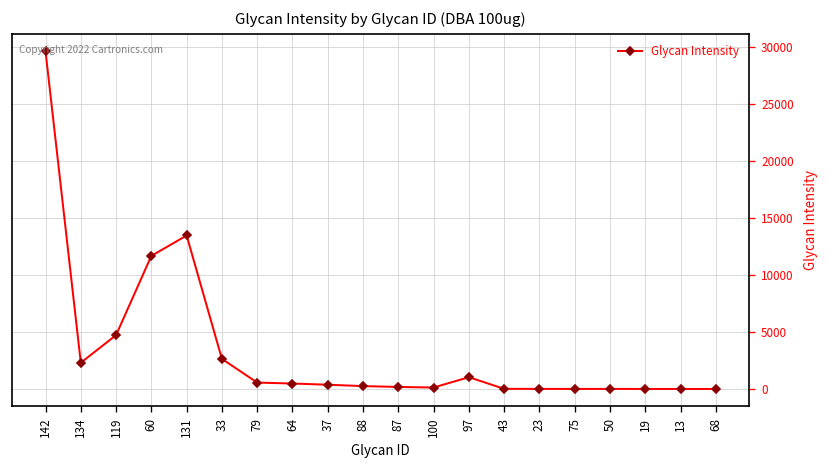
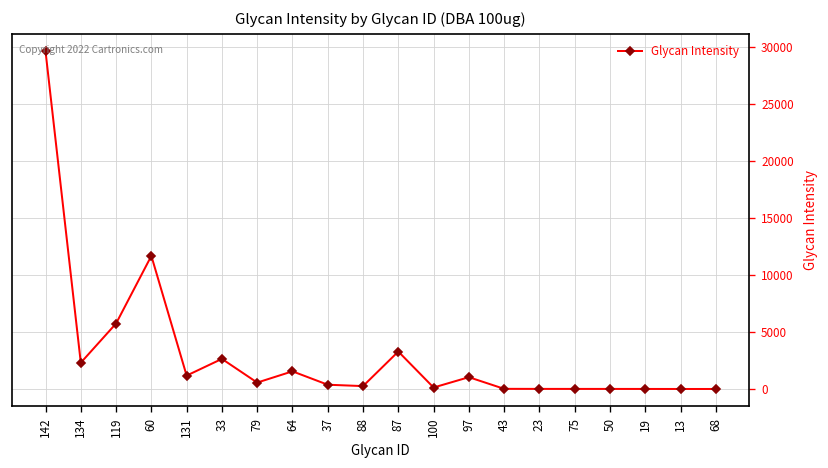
  {
    "134": 2000,
-   "119": 5000,
+   "119": 6000,
    "60": 12000,
-   "131": 13000,
+   "131": 1000,
    "33": 3000,
    "79": 1000,
-   "64": 1000,
+   "64": 2000,
    "37": 0,
    "88": 0,
-   "87": 0,
+   "87": 3000,
    "100": 0,
    "97": 1000,
    "43": 0,
    "23": 0,
    "75": 0,
    "50": 0,
    "19": 0,
    "13": 0,
    "68": 0
  }
